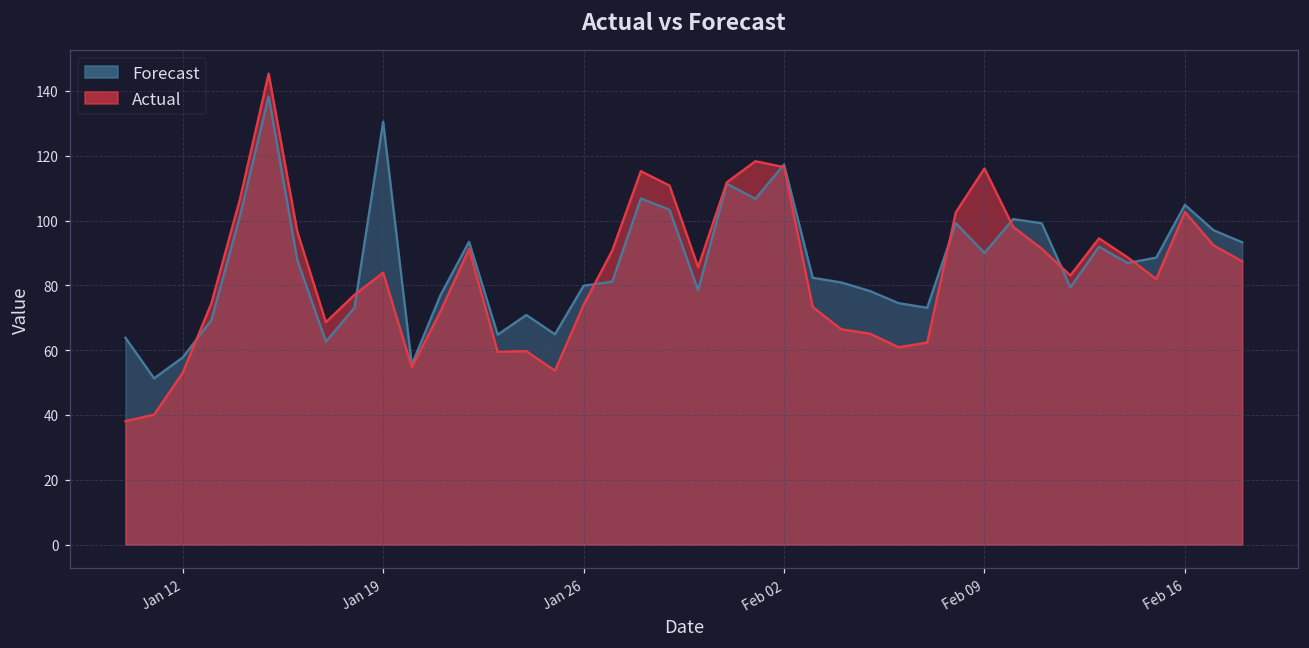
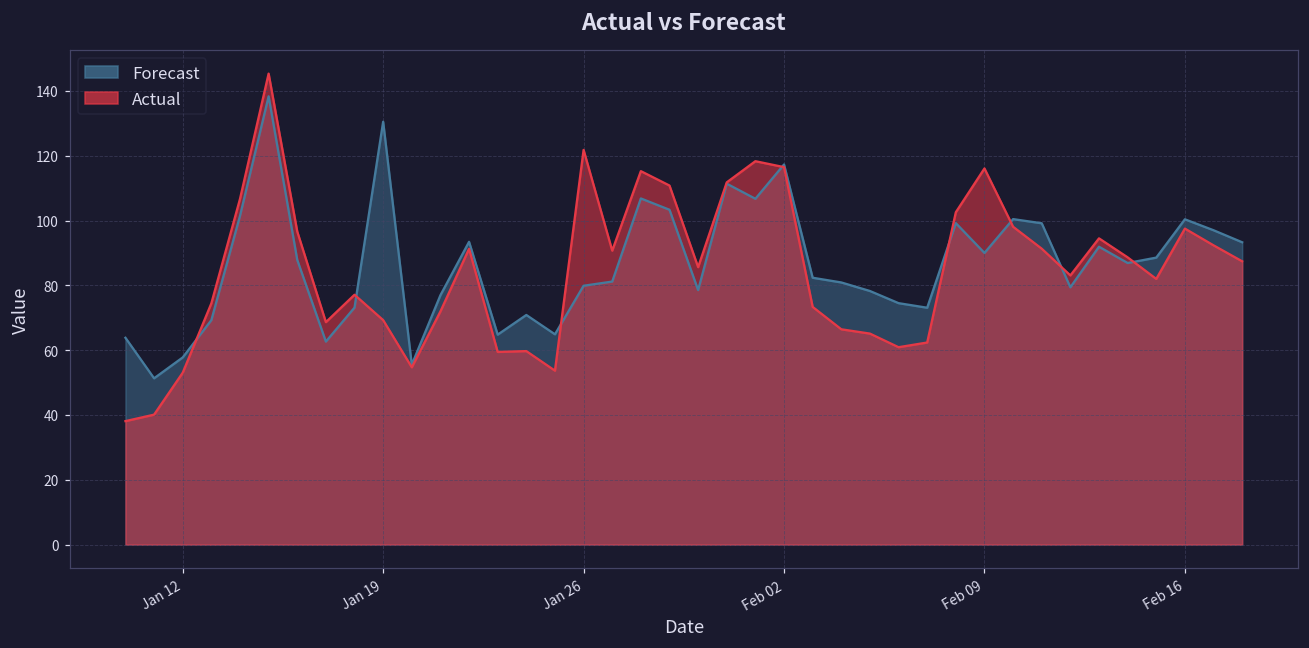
  {
    "Forecast": {
      "Jan 12": 58,
      "Jan 19": 130,
      "Jan 26": 80,
      "Feb 09": 90,
-     "Feb 16": 105
+     "Feb 16": 100
    },
    "Actual": {
      "Jan 12": 53,
-     "Jan 19": 84,
-     "Jan 26": 74,
+     "Jan 19": 69,
+     "Jan 26": 122,
      "Feb 09": 116,
-     "Feb 16": 103
+     "Feb 16": 98
    }
  }
